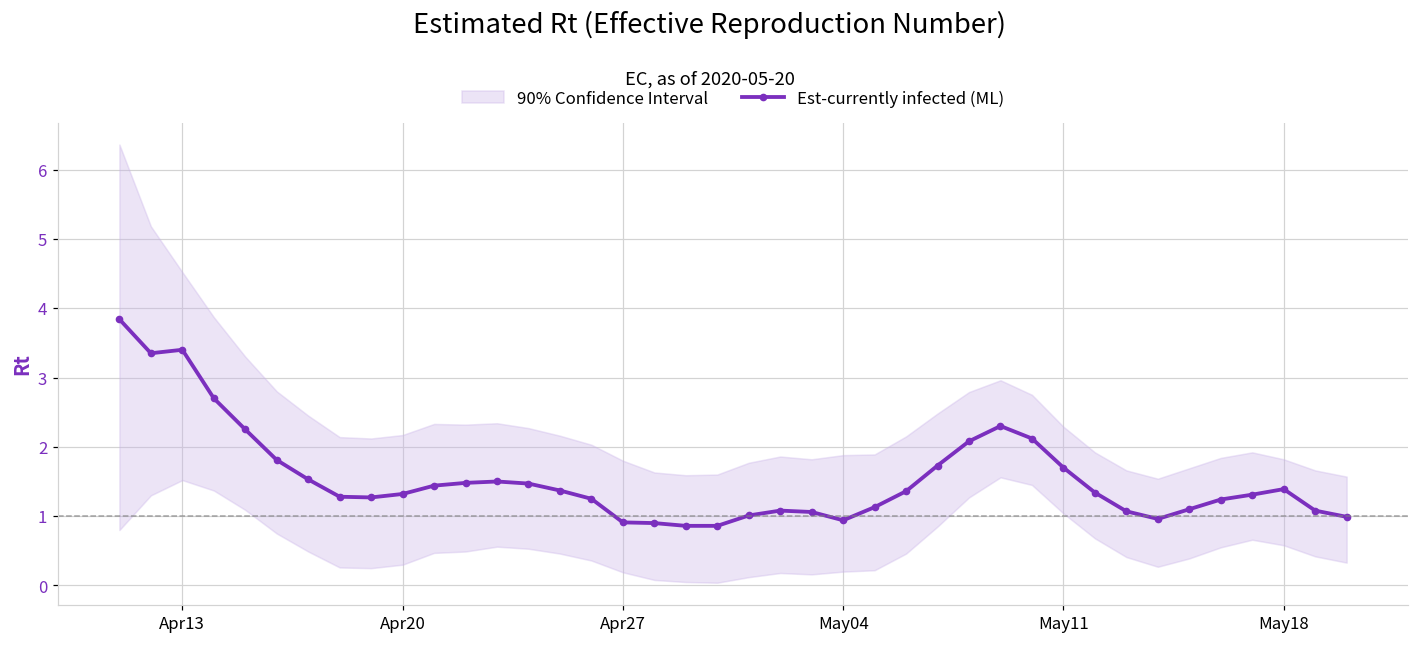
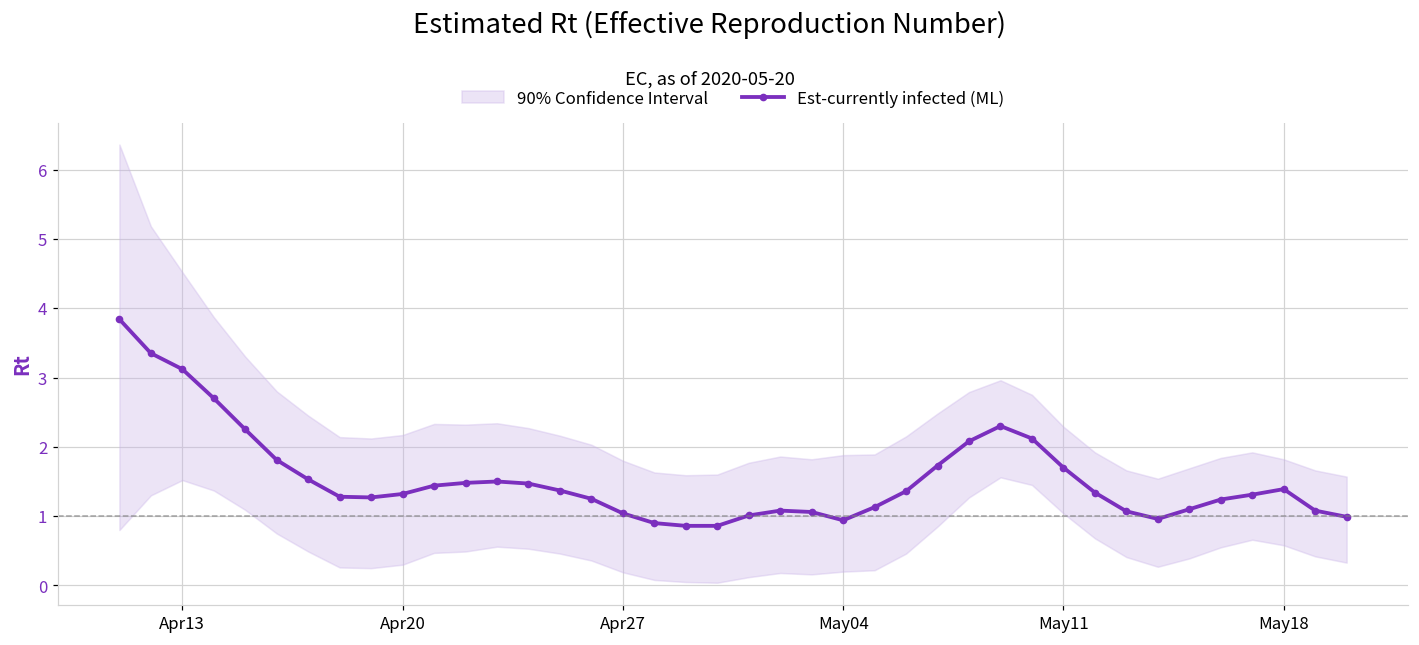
  {
    "Est-currently infected (ML)": {
-     "Apr13": 3.4,
+     "Apr13": 3.1,
      "Apr20": 1.3,
-     "Apr27": 0.9,
+     "Apr27": 1.0,
      "May04": 0.9,
      "May11": 1.7,
      "May18": 1.4
    }
  }
